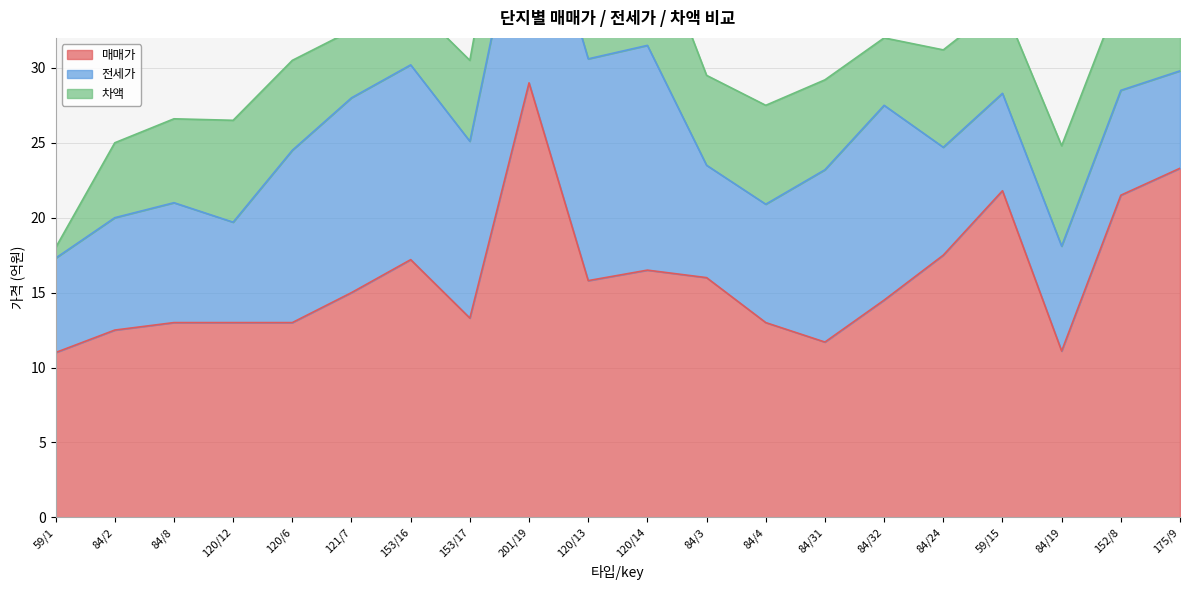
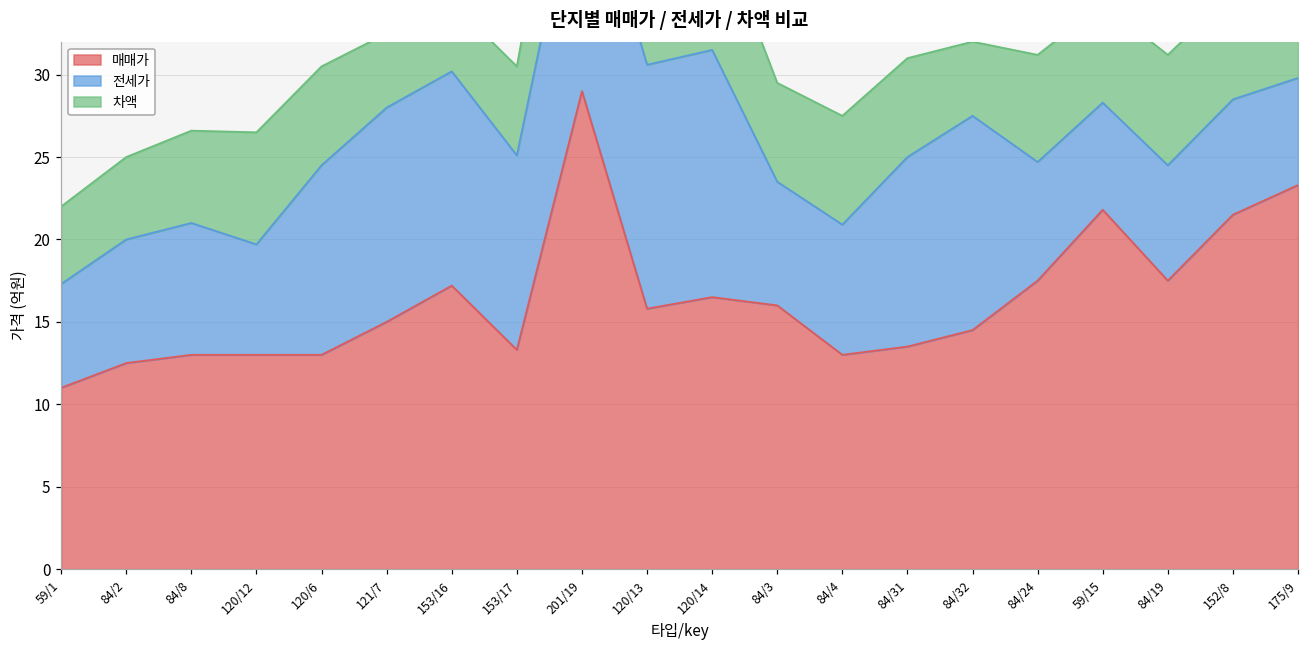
  {
    "매매가": {
      "59/1": 11.0,
      "84/2": 12.5,
      "84/8": 13.0,
      "120/12": 13.0,
      "120/6": 13.0,
      "121/7": 15.0,
      "153/16": 17.2,
      "153/17": 13.3,
      "201/19": 29.0,
      "120/13": 15.8,
      "120/14": 16.5,
      "84/3": 16.0,
      "84/4": 13.0,
-     "84/31": 11.7,
+     "84/31": 13.5,
      "84/32": 14.5,
      "84/24": 17.5,
      "59/15": 21.8,
-     "84/19": 11.1,
+     "84/19": 17.5,
      "152/8": 21.5,
      "175/9": 23.3
    },
    "전세가": {
      "59/1": 6.3,
      "84/2": 7.5,
      "84/8": 8.0,
      "120/12": 6.7,
      "120/6": 11.5,
      "121/7": 13.0,
      "153/16": 13.0,
      "153/17": 11.8,
      "120/13": 14.8,
      "120/14": 15.0,
      "84/3": 7.5,
      "84/4": 7.9,
      "84/31": 11.5,
      "84/32": 13.0,
      "84/24": 7.2,
      "59/15": 6.5,
      "84/19": 7.0,
      "152/8": 7.0,
      "175/9": 6.5
    },
    "차액": {
-     "59/1": 0.7,
+     "59/1": 4.7,
      "84/2": 5.0,
      "84/8": 5.6,
      "120/12": 6.8,
      "120/6": 6.0,
      "153/17": 5.4,
      "84/3": 6.0,
      "84/4": 6.6,
      "84/31": 6.0,
      "84/32": 4.5,
      "84/24": 6.5,
      "84/19": 6.7
    }
  }
